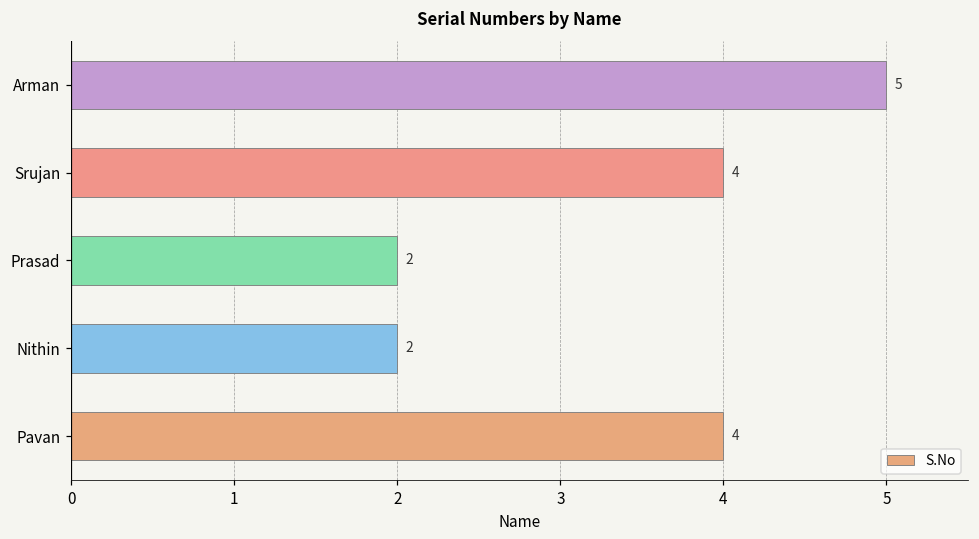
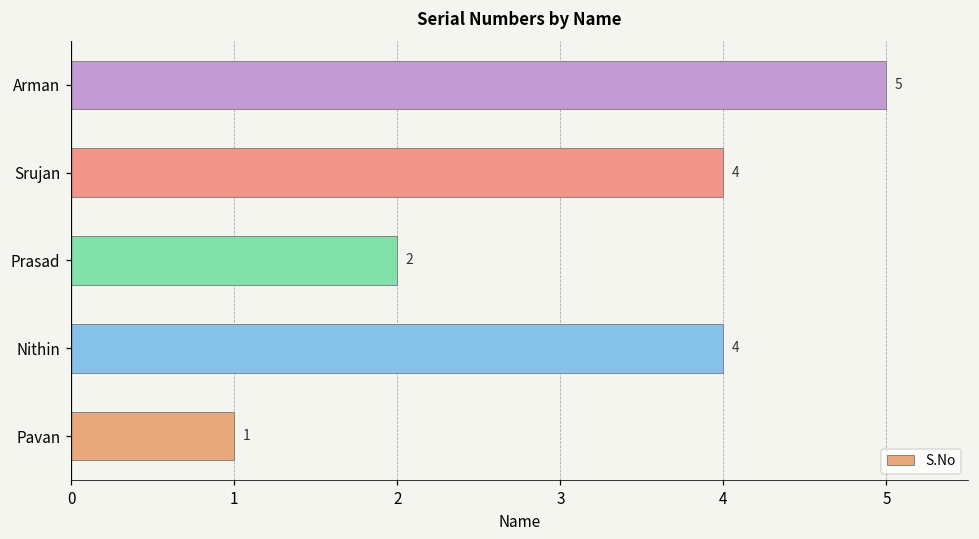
  {
    "Arman": 5,
    "Srujan": 4,
    "Prasad": 2,
-   "Nithin": 2,
-   "Pavan": 4
+   "Nithin": 4,
+   "Pavan": 1
  }
